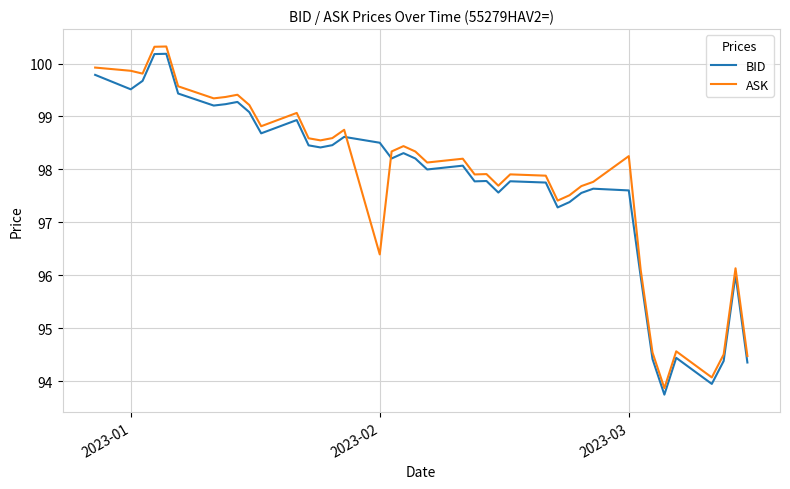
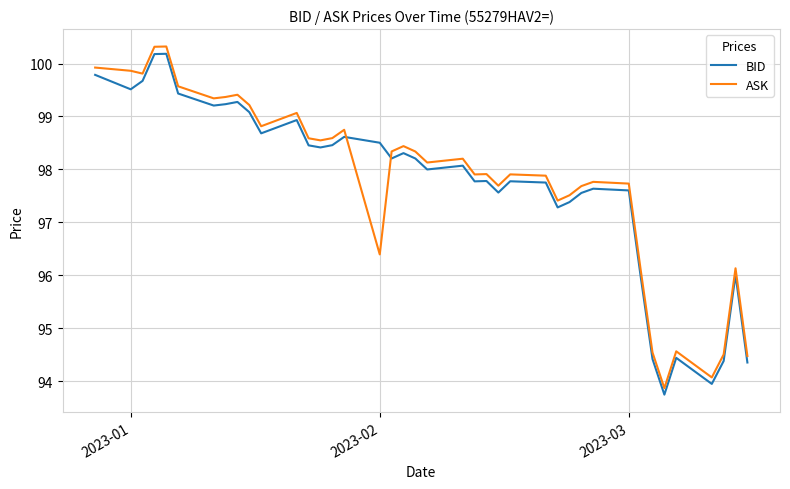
  {
    "BID": {
      "2023-01": 99.5,
      "2023-02": 98.5,
      "2023-03": 97.6
    },
    "ASK": {
      "2023-01": 99.9,
      "2023-02": 96.4,
-     "2023-03": 98.3
+     "2023-03": 97.7
    }
  }
